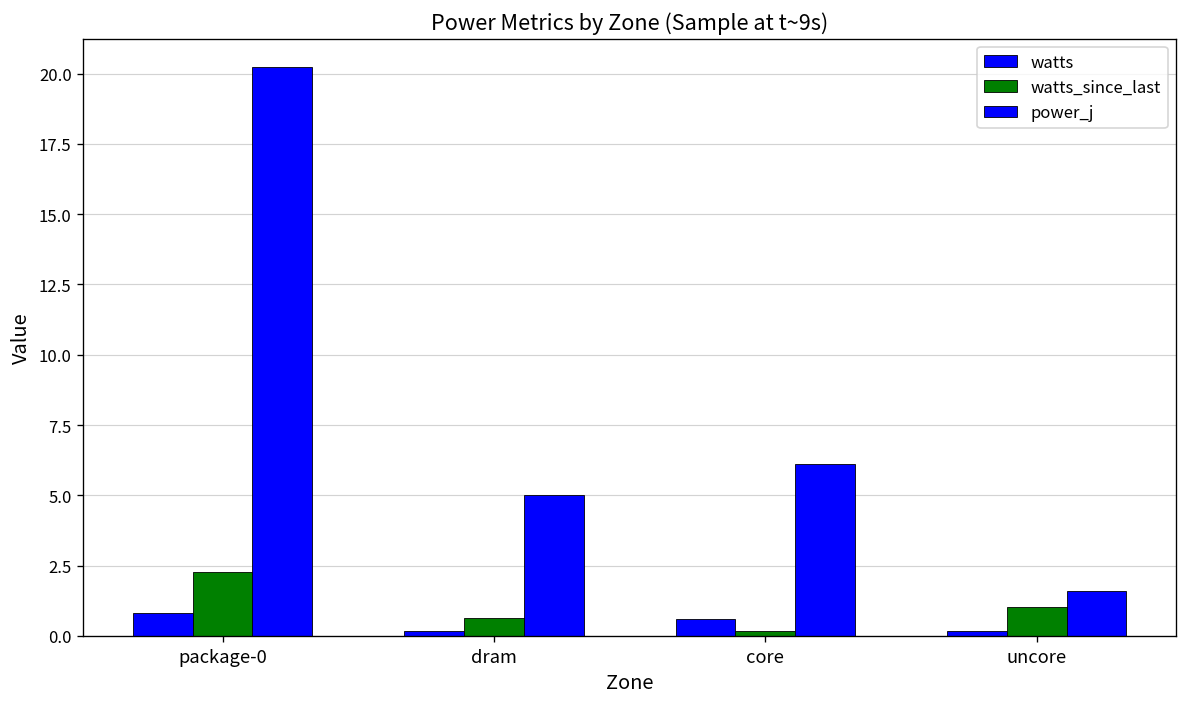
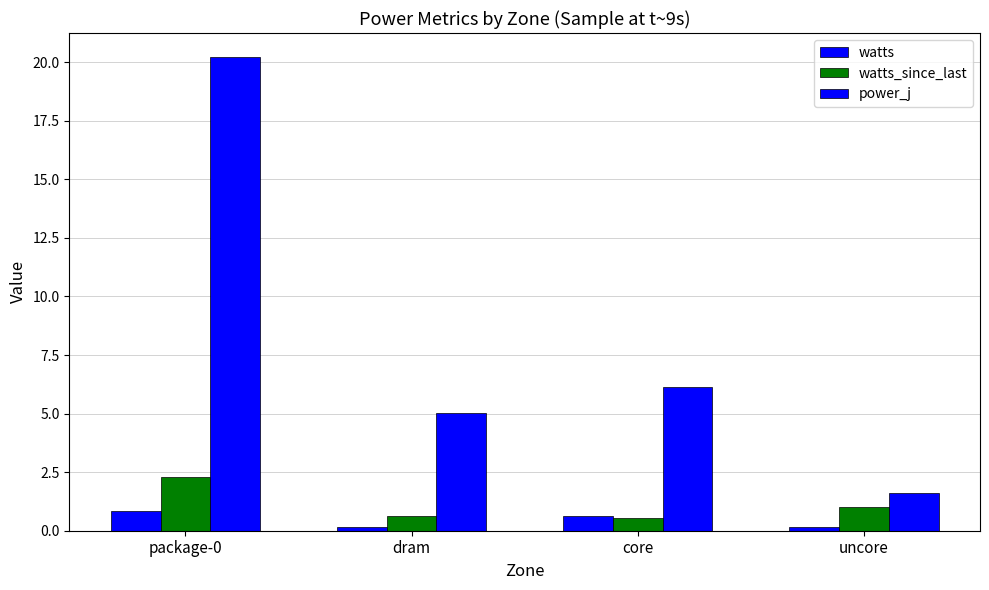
  {
    "watts_since_last": {
      "package-0": 2.3,
      "dram": 0.6,
-     "core": 0.2,
+     "core": 0.5,
      "uncore": 1.0
    }
  }
